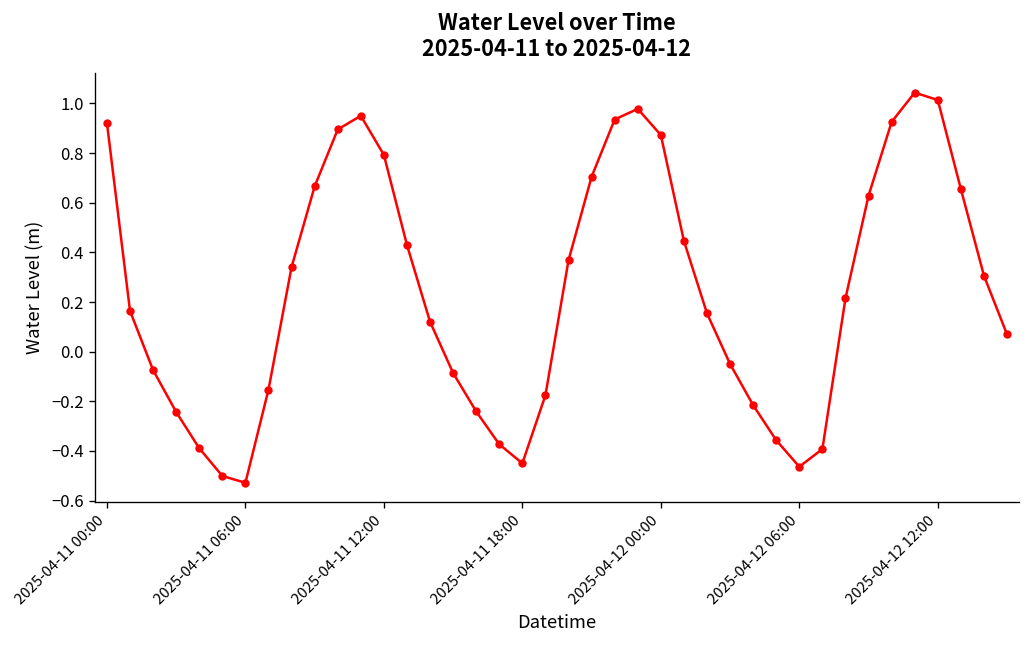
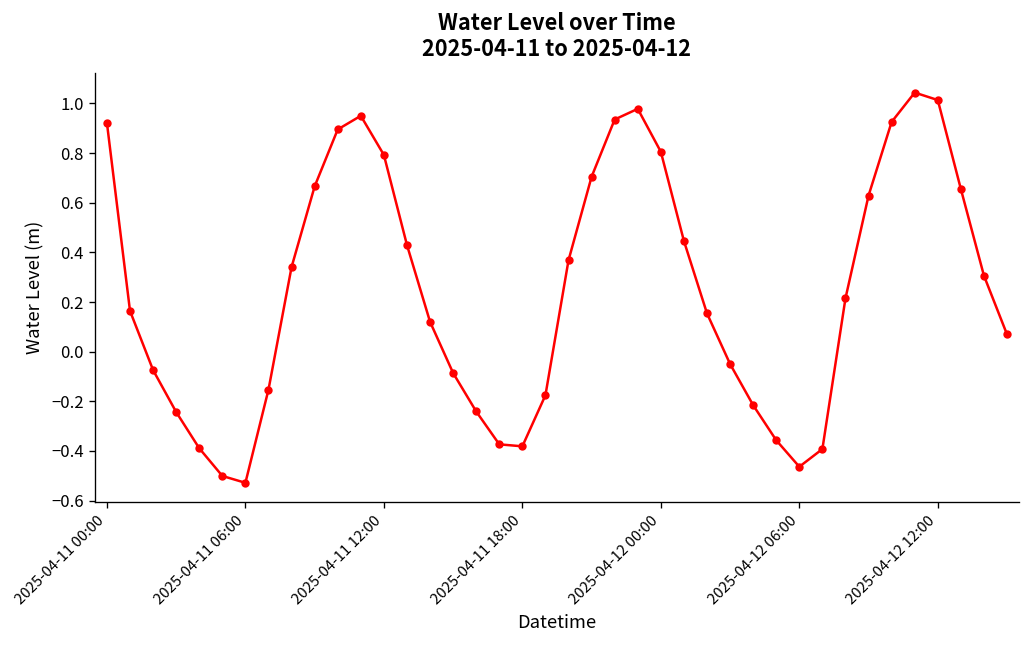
  {
    "2025-04-11 00:00": 0.92,
    "2025-04-11 06:00": -0.53,
    "2025-04-11 12:00": 0.79,
-   "2025-04-11 18:00": -0.45,
-   "2025-04-12 00:00": 0.87,
+   "2025-04-11 18:00": -0.38,
+   "2025-04-12 00:00": 0.81,
    "2025-04-12 06:00": -0.46,
    "2025-04-12 12:00": 1.01
  }
